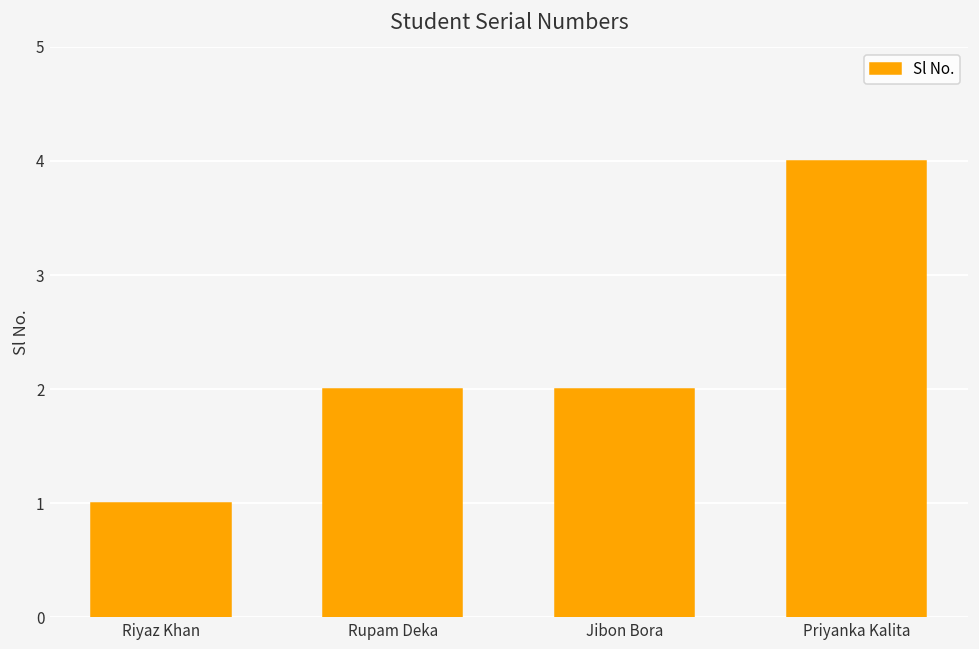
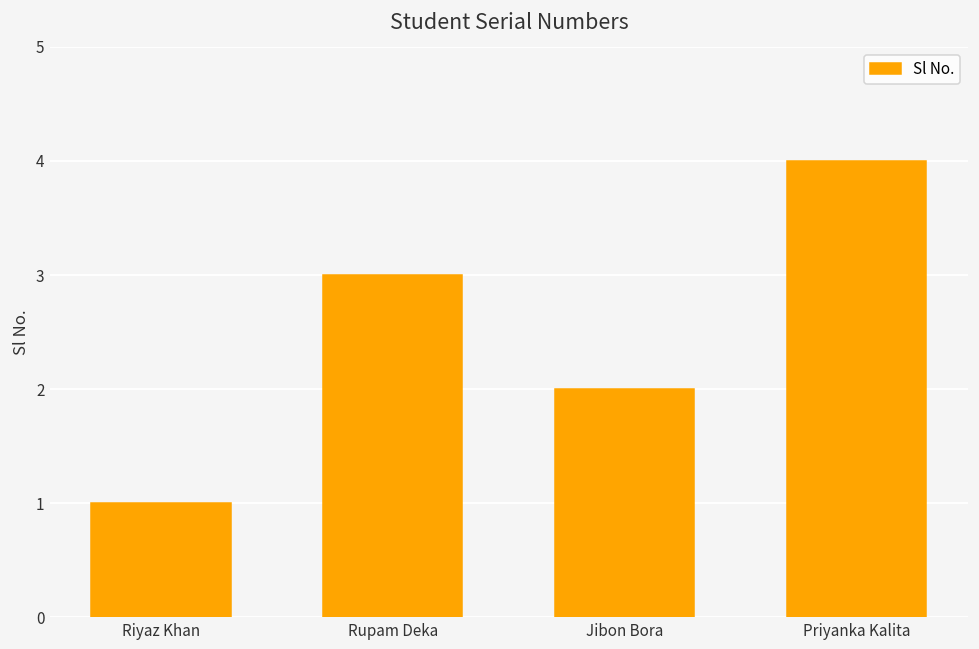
  {
    "Riyaz Khan": 1,
-   "Rupam Deka": 2,
+   "Rupam Deka": 3,
    "Jibon Bora": 2,
    "Priyanka Kalita": 4
  }
